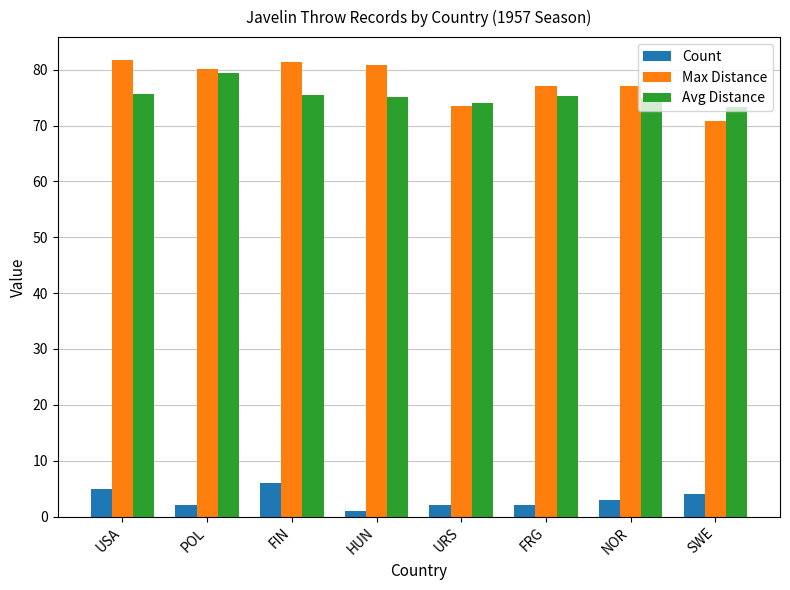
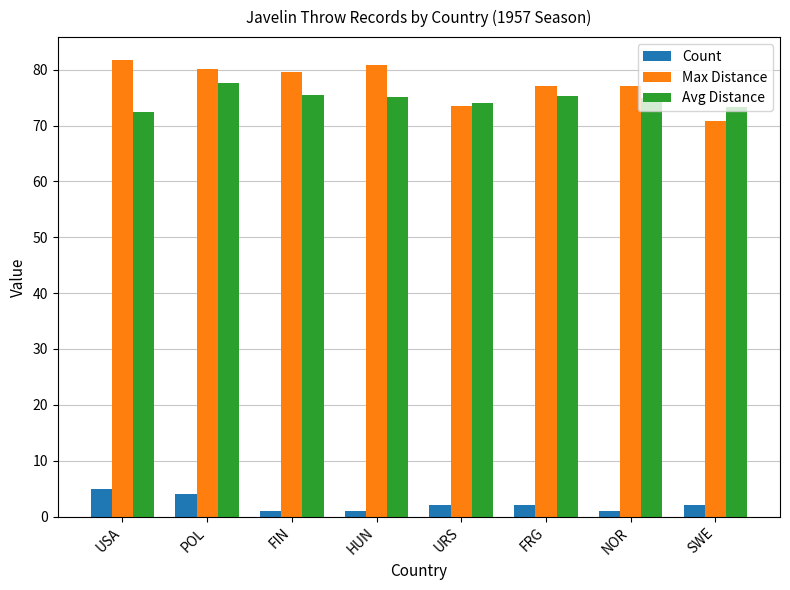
  {
    "Count": {
      "USA": 5,
-     "POL": 2,
-     "FIN": 6,
+     "POL": 4,
+     "FIN": 1,
      "HUN": 1,
      "URS": 2,
      "FRG": 2,
-     "NOR": 3,
-     "SWE": 4
+     "NOR": 1,
+     "SWE": 2
    },
    "Max Distance": {
      "USA": 82,
      "POL": 80,
-     "FIN": 81,
+     "FIN": 80,
      "HUN": 81,
      "URS": 74,
      "FRG": 77,
      "NOR": 77,
      "SWE": 71
    },
    "Avg Distance": {
-     "USA": 76,
-     "POL": 80,
+     "USA": 72,
+     "POL": 78,
      "FIN": 75,
      "HUN": 75,
      "URS": 74,
      "FRG": 75
    }
  }
